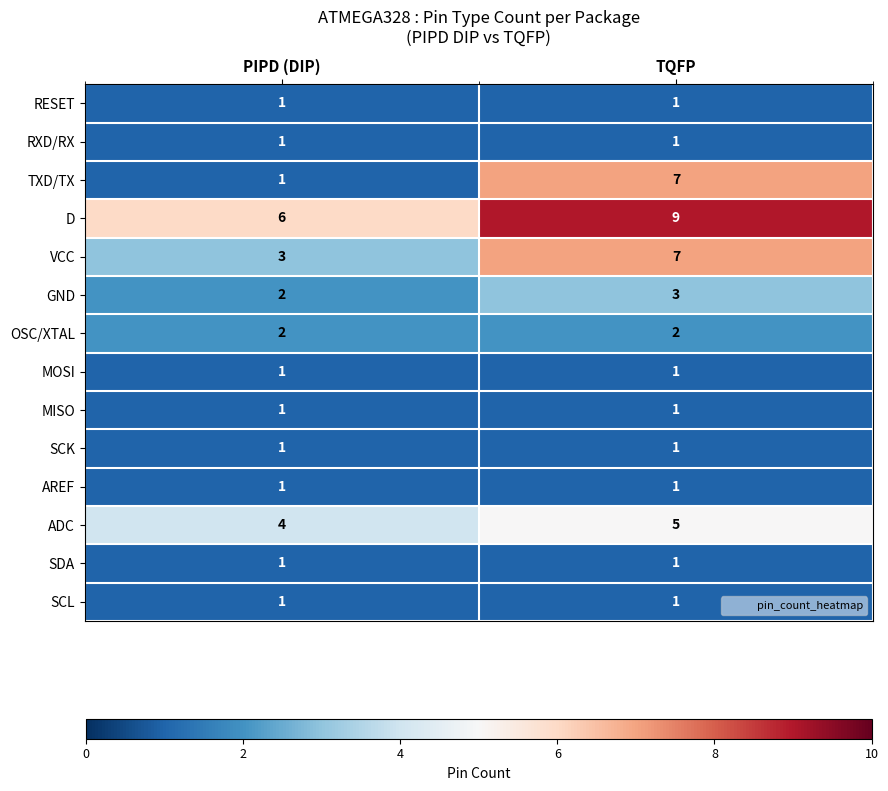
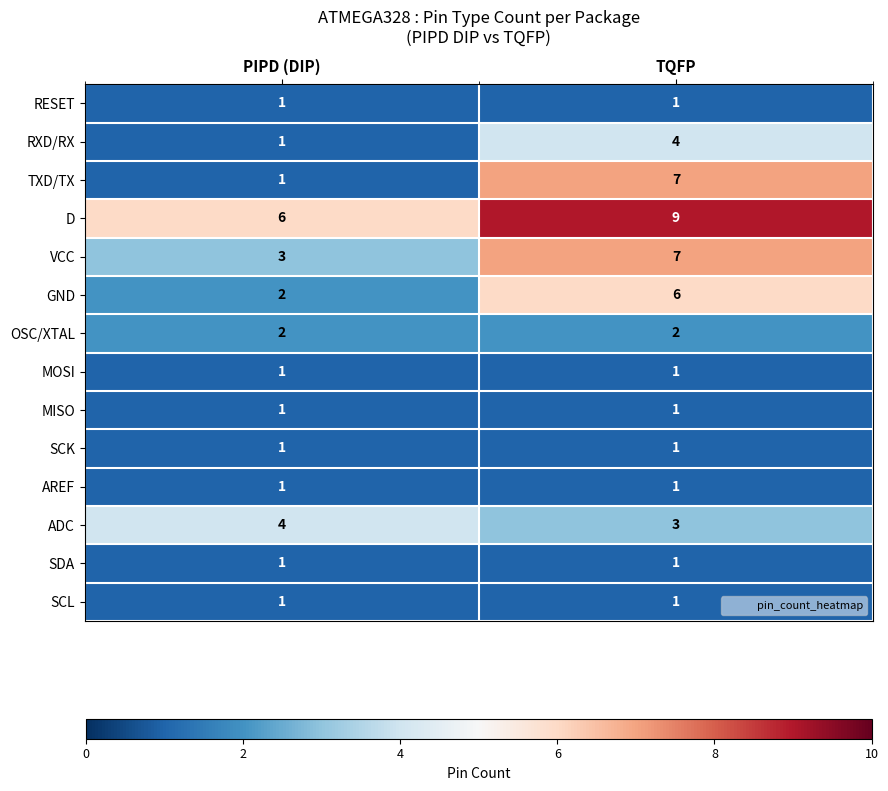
  {
    "RESET": {
      "PIPD (DIP)": 1,
      "TQFP": 1
    },
    "RXD/RX": {
      "PIPD (DIP)": 1,
-     "TQFP": 1
+     "TQFP": 4
    },
    "TXD/TX": {
      "PIPD (DIP)": 1,
      "TQFP": 7
    },
    "D": {
      "PIPD (DIP)": 6,
      "TQFP": 9
    },
    "VCC": {
      "PIPD (DIP)": 3,
      "TQFP": 7
    },
    "GND": {
      "PIPD (DIP)": 2,
-     "TQFP": 3
+     "TQFP": 6
    },
    "OSC/XTAL": {
      "PIPD (DIP)": 2,
      "TQFP": 2
    },
    "MOSI": {
      "PIPD (DIP)": 1,
      "TQFP": 1
    },
    "MISO": {
      "PIPD (DIP)": 1,
      "TQFP": 1
    },
    "SCK": {
      "PIPD (DIP)": 1,
      "TQFP": 1
    },
    "AREF": {
      "PIPD (DIP)": 1,
      "TQFP": 1
    },
    "ADC": {
      "PIPD (DIP)": 4,
-     "TQFP": 5
+     "TQFP": 3
    },
    "SDA": {
      "PIPD (DIP)": 1,
      "TQFP": 1
    },
    "SCL": {
      "PIPD (DIP)": 1,
      "TQFP": 1
    }
  }
